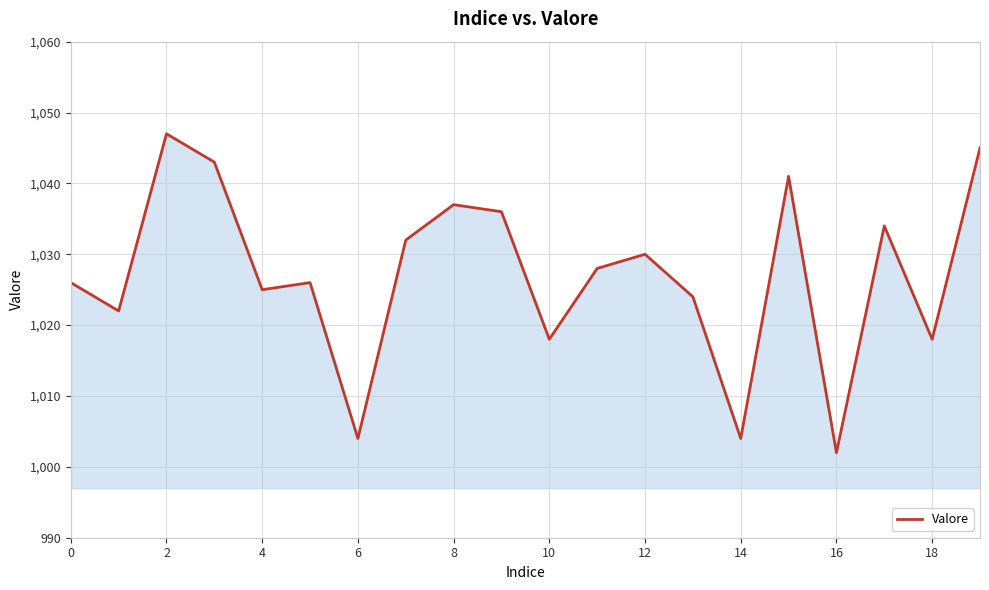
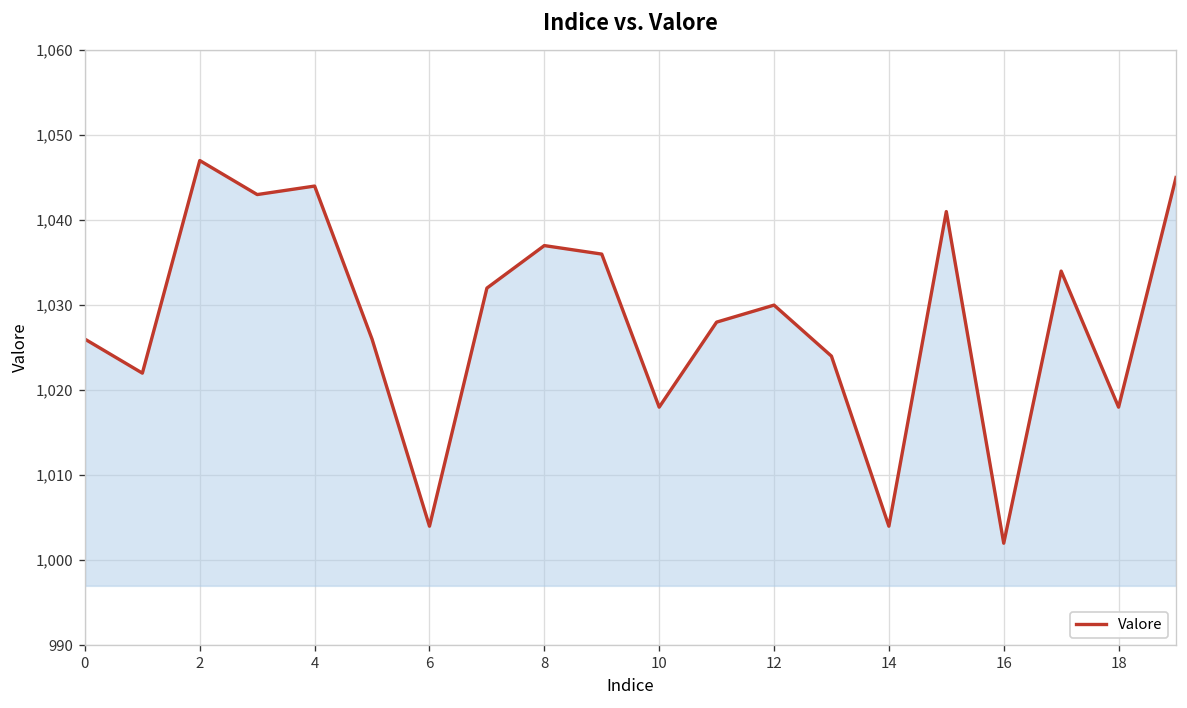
  {
    "0": "1,026",
    "2": "1,047",
-   "4": "1,025",
+   "4": "1,044",
    "6": "1,004",
    "8": "1,037",
    "10": "1,018",
    "12": "1,030",
    "14": "1,004",
    "16": "1,002",
    "18": "1,018"
  }
